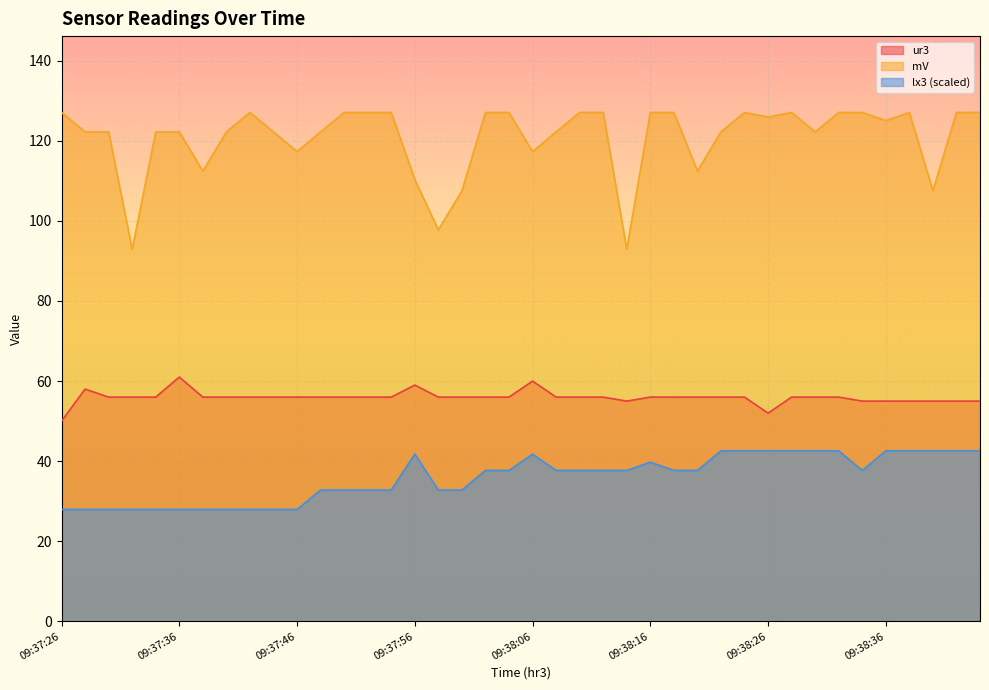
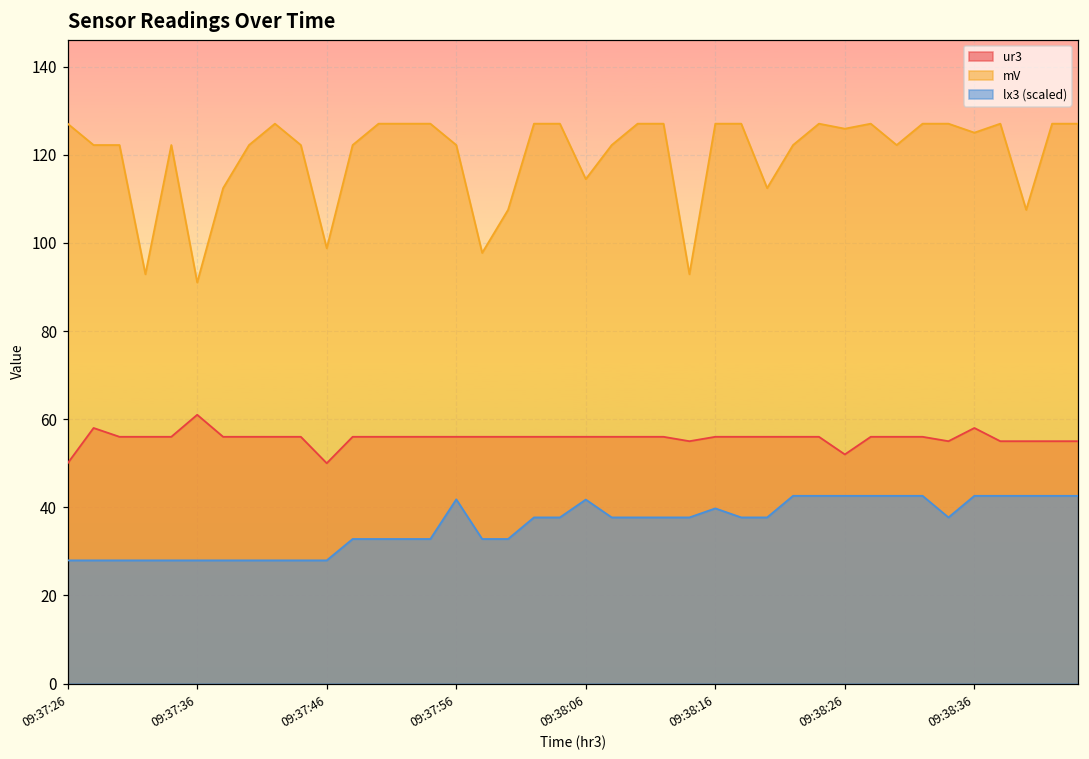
  {
    "ur3": {
      "09:37:26": 50,
      "09:37:36": 61,
-     "09:37:46": 56,
-     "09:37:56": 59,
-     "09:38:06": 60,
+     "09:37:46": 50,
+     "09:37:56": 56,
+     "09:38:06": 56,
      "09:38:16": 56,
      "09:38:26": 52,
-     "09:38:36": 55
+     "09:38:36": 58
    },
    "mV": {
      "09:37:26": 127,
-     "09:37:36": 122,
-     "09:37:46": 117,
-     "09:37:56": 110,
-     "09:38:06": 117,
+     "09:37:36": 91,
+     "09:37:46": 99,
+     "09:37:56": 122,
+     "09:38:06": 115,
      "09:38:16": 127,
      "09:38:26": 126,
      "09:38:36": 125
    },
    "lx3 (scaled)": {
      "09:37:26": 28,
      "09:37:36": 28,
      "09:37:46": 28,
      "09:37:56": 42,
      "09:38:06": 42,
      "09:38:16": 40,
      "09:38:26": 43,
      "09:38:36": 43
    }
  }
